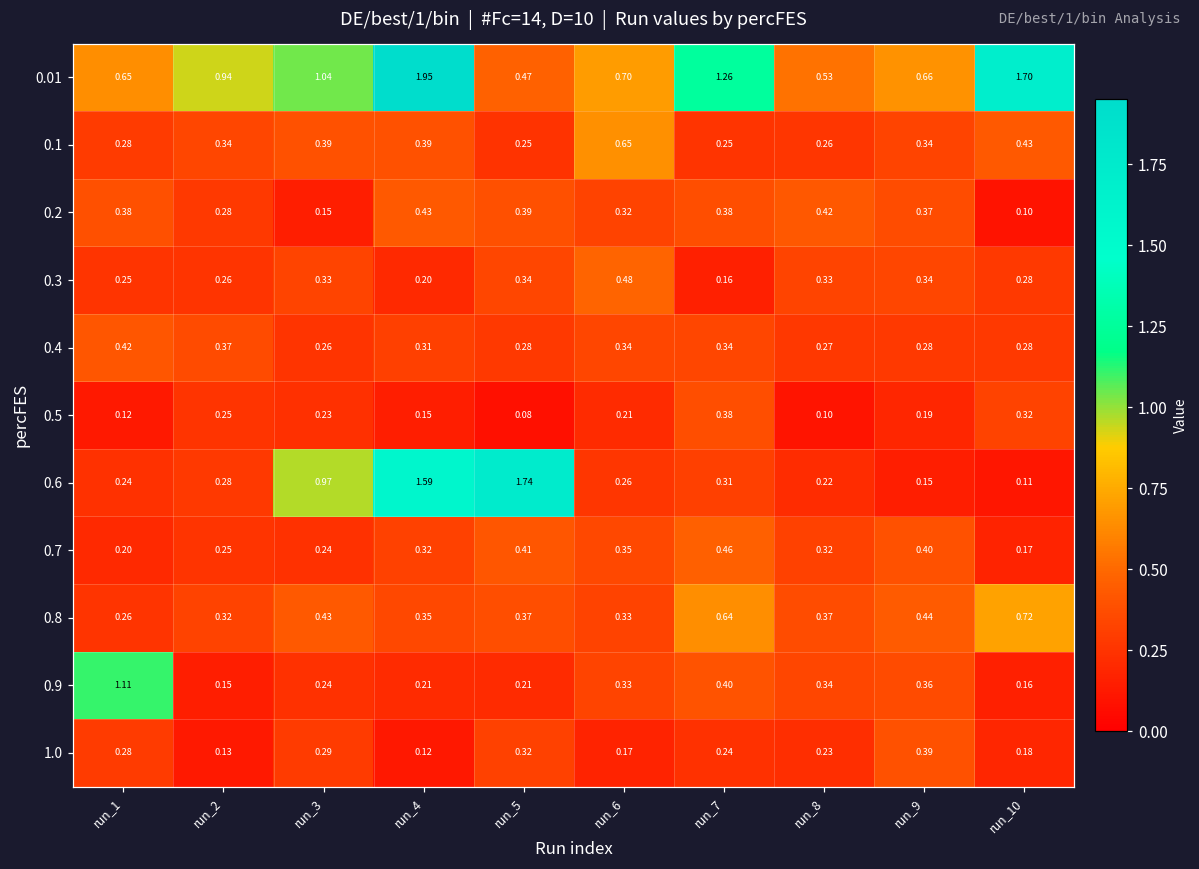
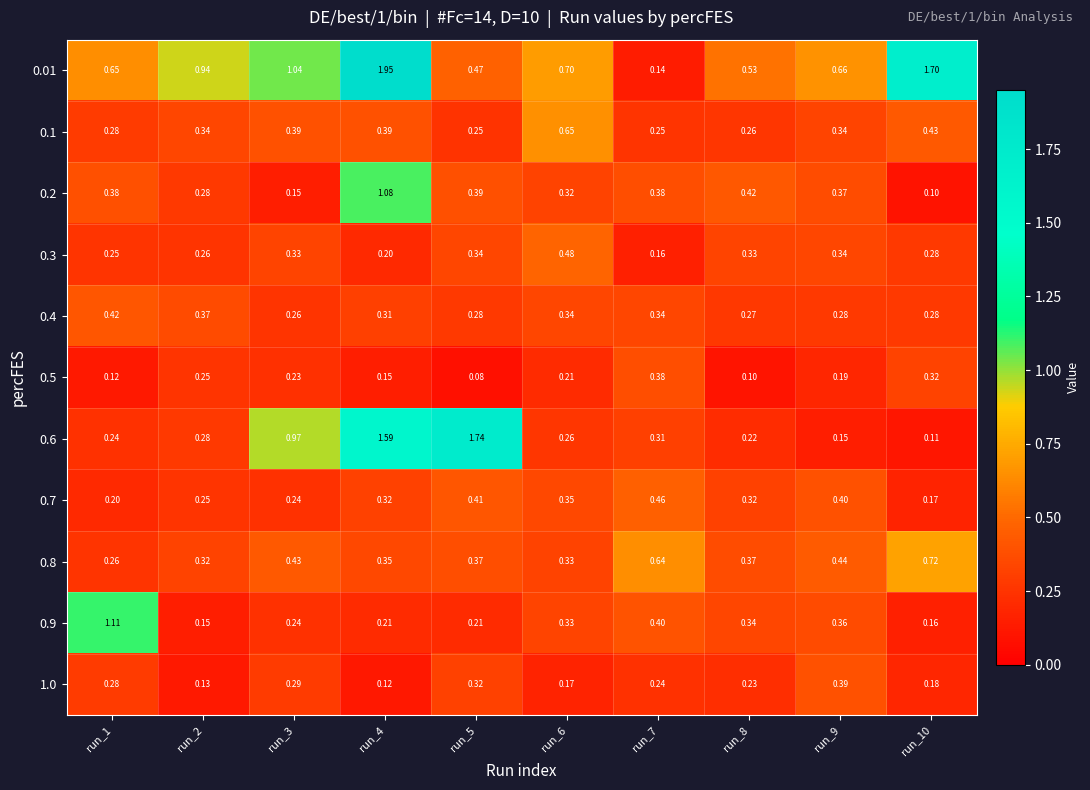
  {
    "0.01": {
      "run_1": 0.65,
      "run_2": 0.94,
      "run_3": 1.04,
      "run_4": 1.95,
      "run_5": 0.47,
      "run_6": 0.70,
-     "run_7": 1.26,
+     "run_7": 0.14,
      "run_8": 0.53,
      "run_9": 0.66,
      "run_10": 1.70
    },
    "0.1": {
      "run_1": 0.28,
      "run_2": 0.34,
      "run_3": 0.39,
      "run_4": 0.39,
      "run_5": 0.25,
      "run_6": 0.65,
      "run_7": 0.25,
      "run_8": 0.26,
      "run_9": 0.34,
      "run_10": 0.43
    },
    "0.2": {
      "run_1": 0.38,
      "run_2": 0.28,
      "run_3": 0.15,
-     "run_4": 0.43,
+     "run_4": 1.08,
      "run_5": 0.39,
      "run_6": 0.32,
      "run_7": 0.38,
      "run_8": 0.42,
      "run_9": 0.37,
      "run_10": 0.10
    },
    "0.3": {
      "run_1": 0.25,
      "run_2": 0.26,
      "run_3": 0.33,
      "run_4": 0.20,
      "run_5": 0.34,
      "run_6": 0.48,
      "run_7": 0.16,
      "run_8": 0.33,
      "run_9": 0.34,
      "run_10": 0.28
    },
    "0.4": {
      "run_1": 0.42,
      "run_2": 0.37,
      "run_3": 0.26,
      "run_4": 0.31,
      "run_5": 0.28,
      "run_6": 0.34,
      "run_7": 0.34,
      "run_8": 0.27,
      "run_9": 0.28,
      "run_10": 0.28
    },
    "0.5": {
      "run_1": 0.12,
      "run_2": 0.25,
      "run_3": 0.23,
      "run_4": 0.15,
      "run_5": 0.08,
      "run_6": 0.21,
      "run_7": 0.38,
      "run_8": 0.10,
      "run_9": 0.19,
      "run_10": 0.32
    },
    "0.6": {
      "run_1": 0.24,
      "run_2": 0.28,
      "run_3": 0.97,
      "run_4": 1.59,
      "run_5": 1.74,
      "run_6": 0.26,
      "run_7": 0.31,
      "run_8": 0.22,
      "run_9": 0.15,
      "run_10": 0.11
    },
    "0.7": {
      "run_1": 0.20,
      "run_2": 0.25,
      "run_3": 0.24,
      "run_4": 0.32,
      "run_5": 0.41,
      "run_6": 0.35,
      "run_7": 0.46,
      "run_8": 0.32,
      "run_9": 0.40,
      "run_10": 0.17
    },
    "0.8": {
      "run_1": 0.26,
      "run_2": 0.32,
      "run_3": 0.43,
      "run_4": 0.35,
      "run_5": 0.37,
      "run_6": 0.33,
      "run_7": 0.64,
      "run_8": 0.37,
      "run_9": 0.44,
      "run_10": 0.72
    },
    "0.9": {
      "run_1": 1.11,
      "run_2": 0.15,
      "run_3": 0.24,
      "run_4": 0.21,
      "run_5": 0.21,
      "run_6": 0.33,
      "run_7": 0.40,
      "run_8": 0.34,
      "run_9": 0.36,
      "run_10": 0.16
    },
    "1.0": {
      "run_1": 0.28,
      "run_2": 0.13,
      "run_3": 0.29,
      "run_4": 0.12,
      "run_5": 0.32,
      "run_6": 0.17,
      "run_7": 0.24,
      "run_8": 0.23,
      "run_9": 0.39,
      "run_10": 0.18
    }
  }
